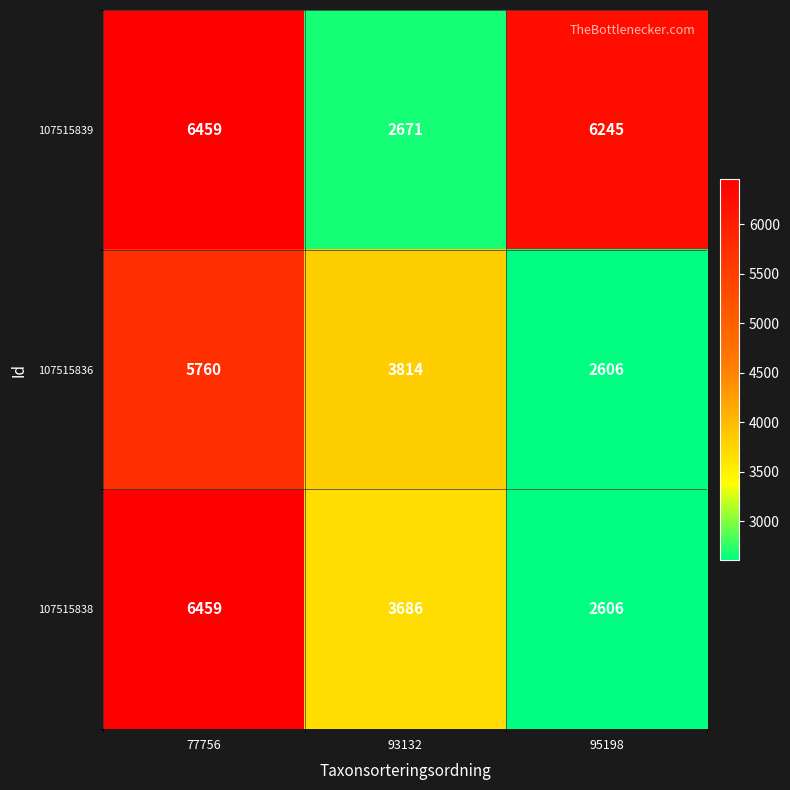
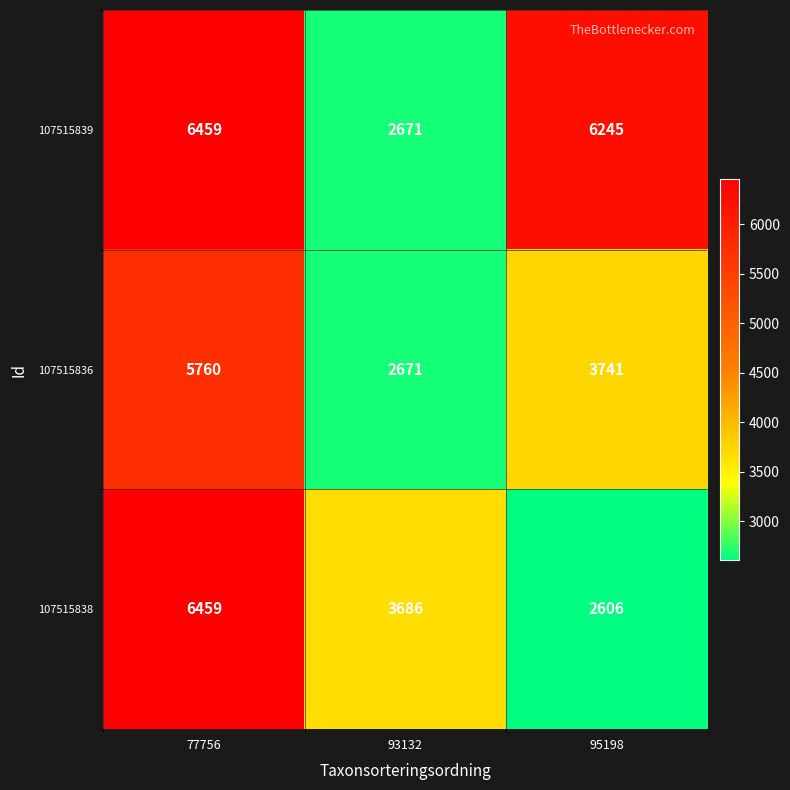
  {
    "107515839": {
      "77756": 6459,
      "93132": 2671
    },
    "107515836": {
      "77756": 5760,
-     "93132": 3814,
-     "95198": 2606
+     "93132": 2671,
+     "95198": 3741
    },
    "107515838": {
      "77756": 6459,
      "93132": 3686,
      "95198": 2606
    }
  }
